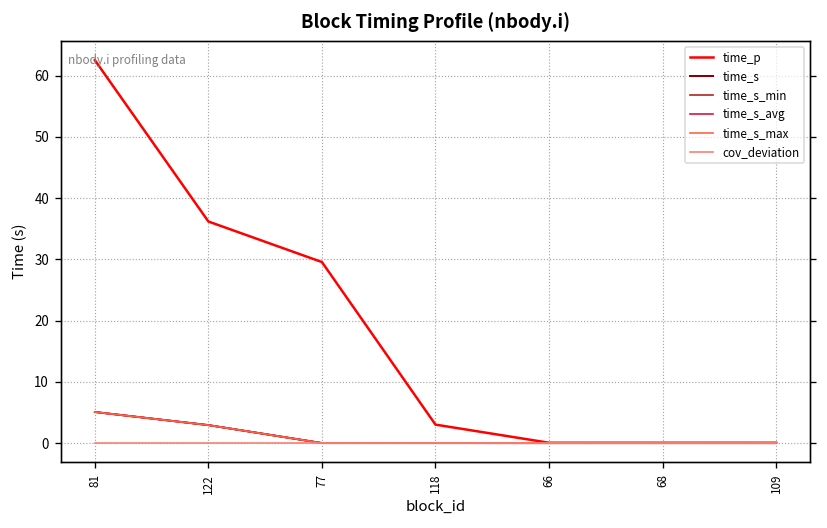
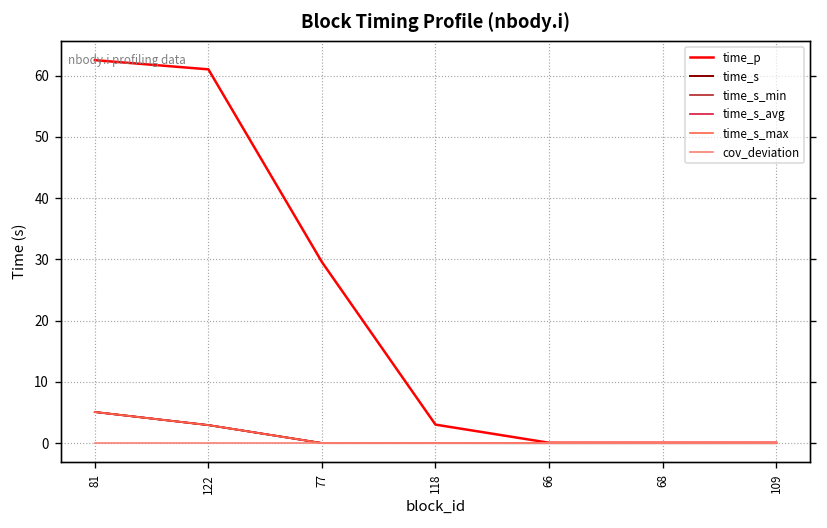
  {
    "time_p": {
      "81": 63,
-     "122": 36,
+     "122": 61,
      "77": 30,
      "118": 3
    }
  }
